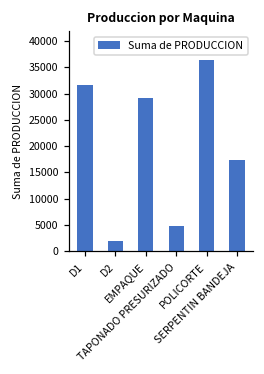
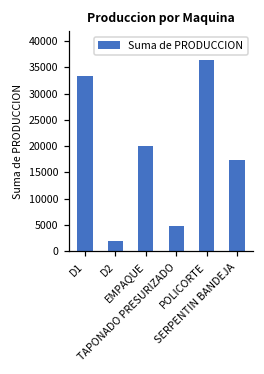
  {
-   "D1": 32000,
+   "D1": 33000,
    "D2": 2000,
-   "EMPAQUE": 29000,
+   "EMPAQUE": 20000,
    "TAPONADO PRESURIZADO": 5000,
    "POLICORTE": 36000,
    "SERPENTIN BANDEJA": 17000
  }
